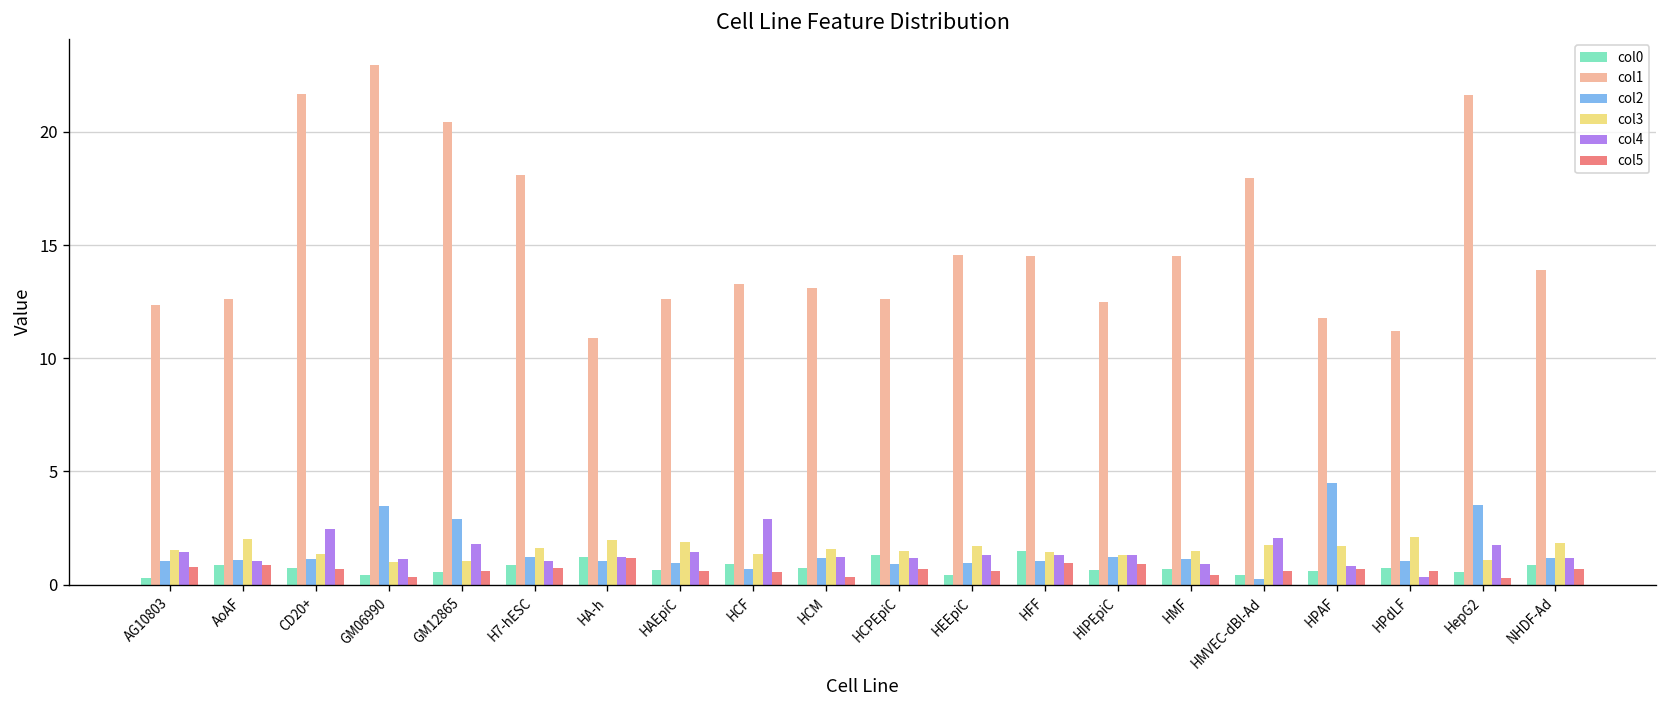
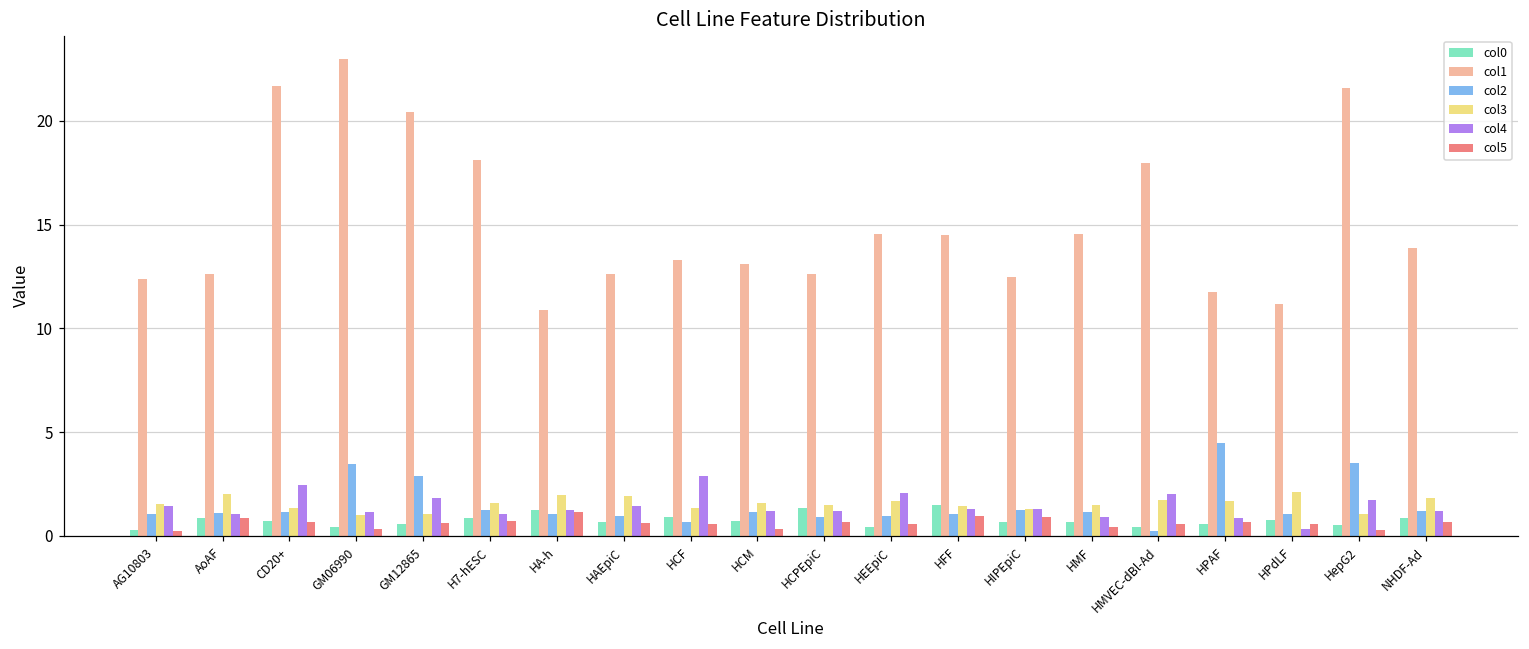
  {
    "col0": {
      "AG10803": 0.3,
      "AoAF": 0.9,
      "CD20+": 0.7,
      "GM06990": 0.4,
      "GM12865": 0.6,
      "H7-hESC": 0.9,
      "HA-h": 1.2,
      "HAEpiC": 0.6,
      "HCF": 0.9,
      "HCM": 0.7,
      "HCPEpiC": 1.3,
      "HEEpiC": 0.4,
      "HFF": 1.5,
      "HIPEpiC": 0.7,
      "HMF": 0.7,
      "HMVEC-dBl-Ad": 0.4,
      "HPAF": 0.6,
      "HPdLF": 0.7,
      "HepG2": 0.5,
      "NHDF-Ad": 0.9
    },
    "col2": {
      "AG10803": 1.1,
      "AoAF": 1.1,
      "CD20+": 1.1,
      "GM06990": 3.5,
      "GM12865": 2.9,
      "H7-hESC": 1.2,
      "HA-h": 1.0,
      "HAEpiC": 1.0,
      "HCF": 0.7,
      "HCM": 1.2,
      "HCPEpiC": 0.9,
      "HEEpiC": 1.0,
      "HFF": 1.0,
      "HIPEpiC": 1.2,
      "HMF": 1.1,
      "HMVEC-dBl-Ad": 0.2,
      "HPAF": 4.5,
      "HPdLF": 1.0,
      "HepG2": 3.5,
      "NHDF-Ad": 1.2
    },
    "col4": {
      "AG10803": 1.4,
      "AoAF": 1.1,
      "CD20+": 2.5,
      "GM06990": 1.1,
      "GM12865": 1.8,
      "H7-hESC": 1.1,
      "HA-h": 1.2,
      "HAEpiC": 1.4,
      "HCF": 2.9,
      "HCM": 1.2,
      "HCPEpiC": 1.2,
-     "HEEpiC": 1.3,
+     "HEEpiC": 2.0,
      "HFF": 1.3,
      "HIPEpiC": 1.3,
      "HMF": 0.9,
      "HMVEC-dBl-Ad": 2.0,
      "HPAF": 0.8,
      "HPdLF": 0.3,
      "HepG2": 1.7,
      "NHDF-Ad": 1.2
    },
    "col5": {
-     "AG10803": 0.8,
+     "AG10803": 0.2,
      "AoAF": 0.9,
      "CD20+": 0.7,
      "GM06990": 0.3,
      "GM12865": 0.6,
      "H7-hESC": 0.7,
      "HA-h": 1.2,
      "HAEpiC": 0.6,
      "HCF": 0.6,
      "HCM": 0.3,
      "HCPEpiC": 0.7,
      "HEEpiC": 0.6,
      "HFF": 1.0,
      "HIPEpiC": 0.9,
      "HMF": 0.4,
      "HMVEC-dBl-Ad": 0.6,
      "HPAF": 0.7,
      "HPdLF": 0.6,
      "HepG2": 0.3,
      "NHDF-Ad": 0.7
    }
  }
